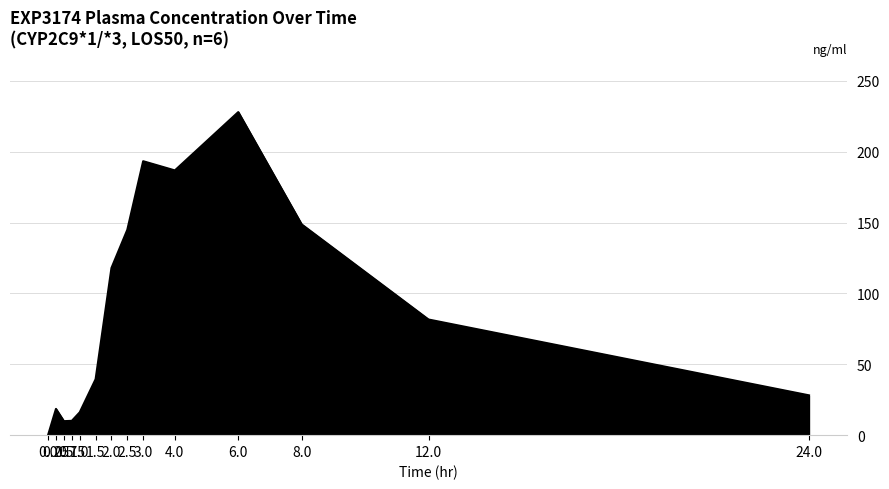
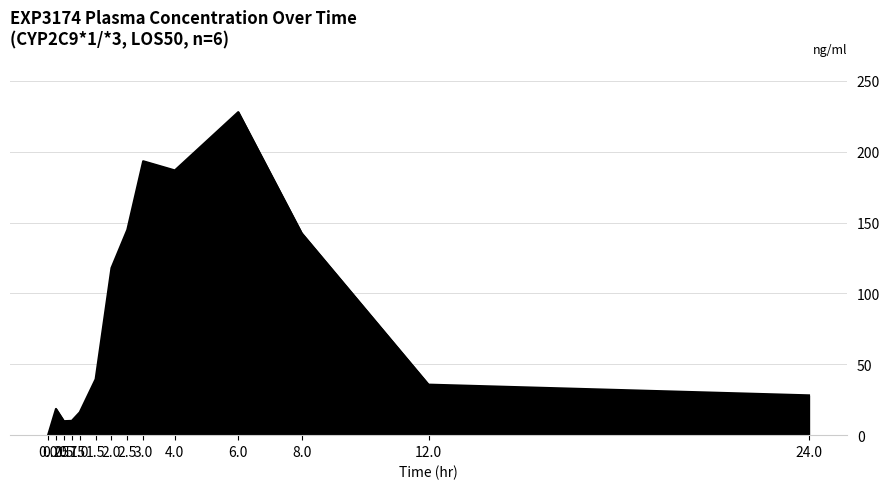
  {
    "4.0": 187,
    "6.0": 228,
-   "8.0": 149,
-   "12.0": 82,
+   "8.0": 143,
+   "12.0": 36,
    "24.0": 28
  }
